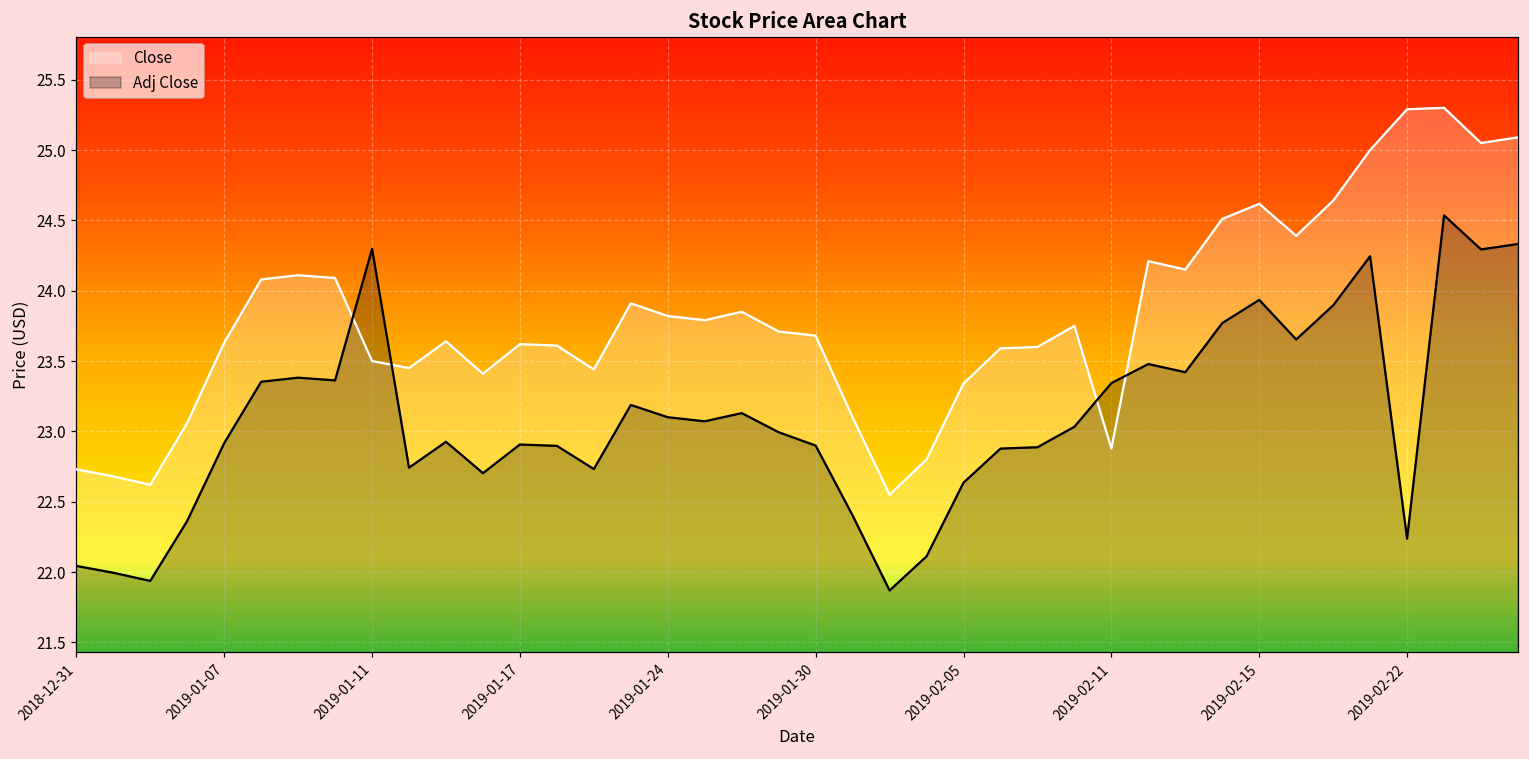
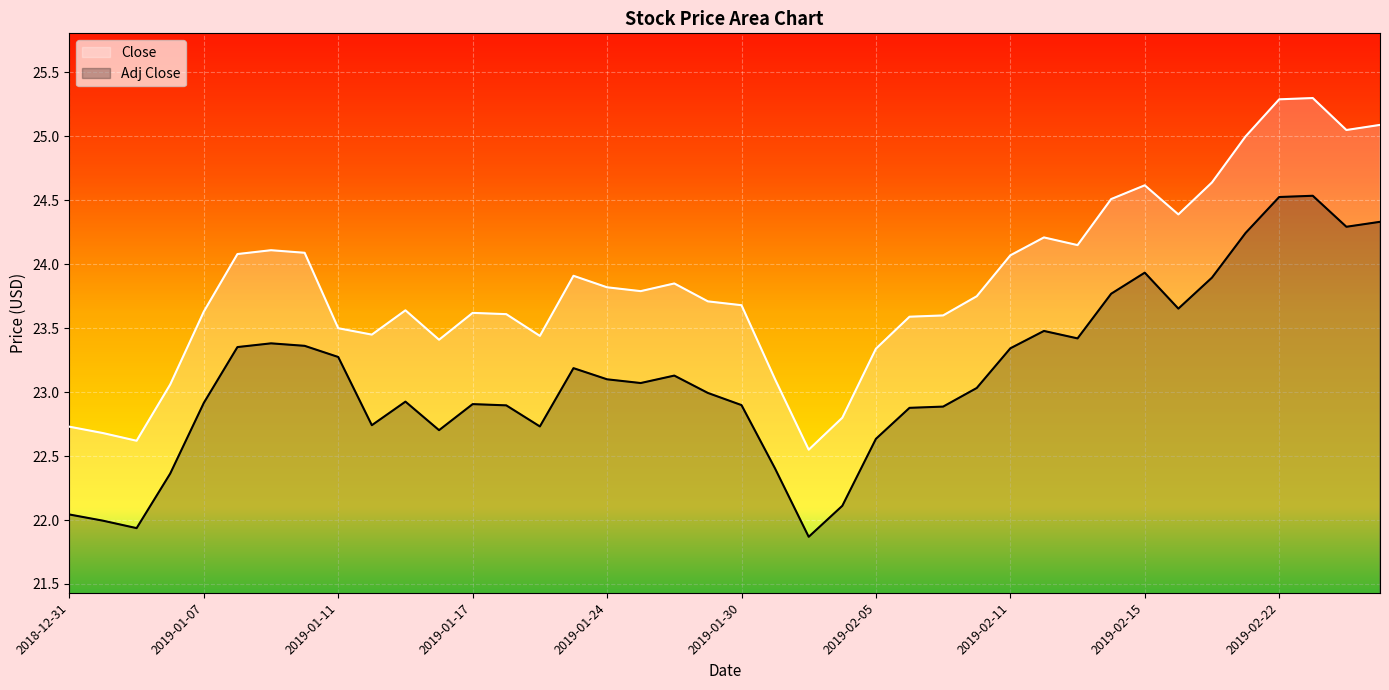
  {
    "Close": {
      "2018-12-31": 22.73,
      "2019-01-07": 23.63,
      "2019-01-11": 23.50,
      "2019-01-17": 23.62,
      "2019-01-24": 23.82,
      "2019-01-30": 23.68,
      "2019-02-05": 23.34,
-     "2019-02-11": 22.88,
+     "2019-02-11": 24.07,
      "2019-02-15": 24.62,
      "2019-02-22": 25.29
    },
    "Adj Close": {
      "2018-12-31": 22.04,
      "2019-01-07": 22.92,
-     "2019-01-11": 24.30,
+     "2019-01-11": 23.28,
      "2019-01-17": 22.91,
      "2019-01-24": 23.10,
      "2019-01-30": 22.90,
      "2019-02-05": 22.63,
      "2019-02-11": 23.34,
      "2019-02-15": 23.93,
-     "2019-02-22": 22.24
+     "2019-02-22": 24.53
    }
  }
